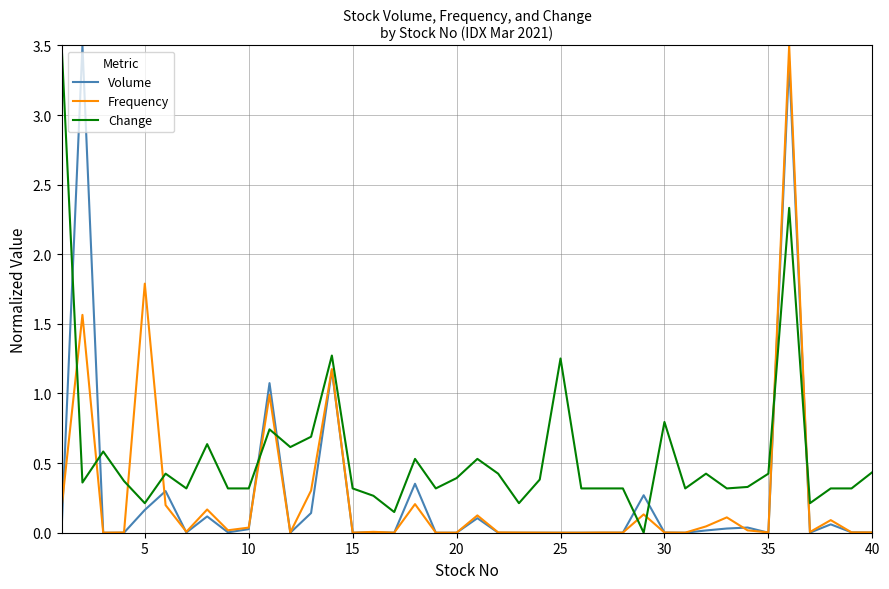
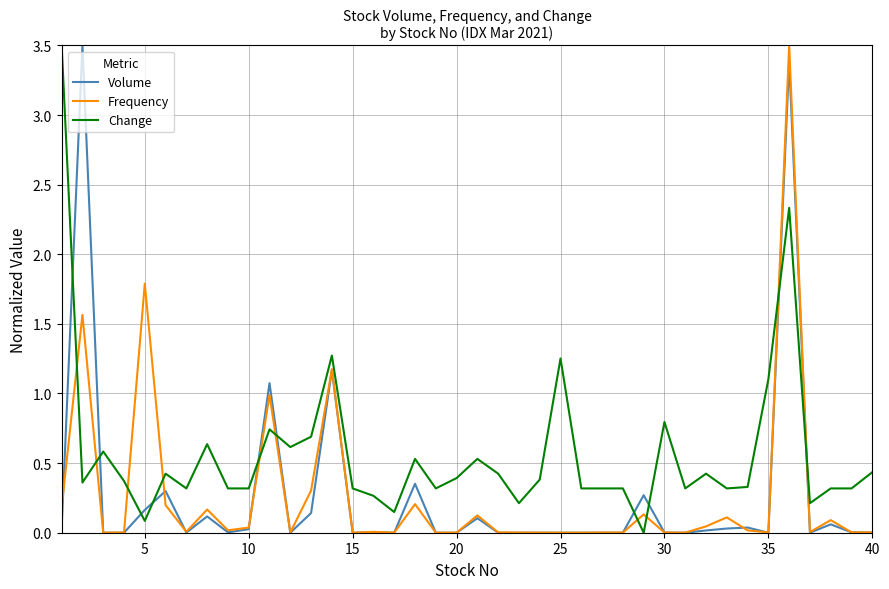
  {
    "Volume": {
      "5": 0.16
    },
    "Frequency": {
      "5": 1.79
    },
    "Change": {
-     "5": 0.21,
+     "5": 0.08,
      "10": 0.32,
      "15": 0.32,
      "20": 0.39,
      "25": 1.25,
      "30": 0.80,
-     "35": 0.42,
+     "35": 1.10,
      "40": 0.43
    }
  }
